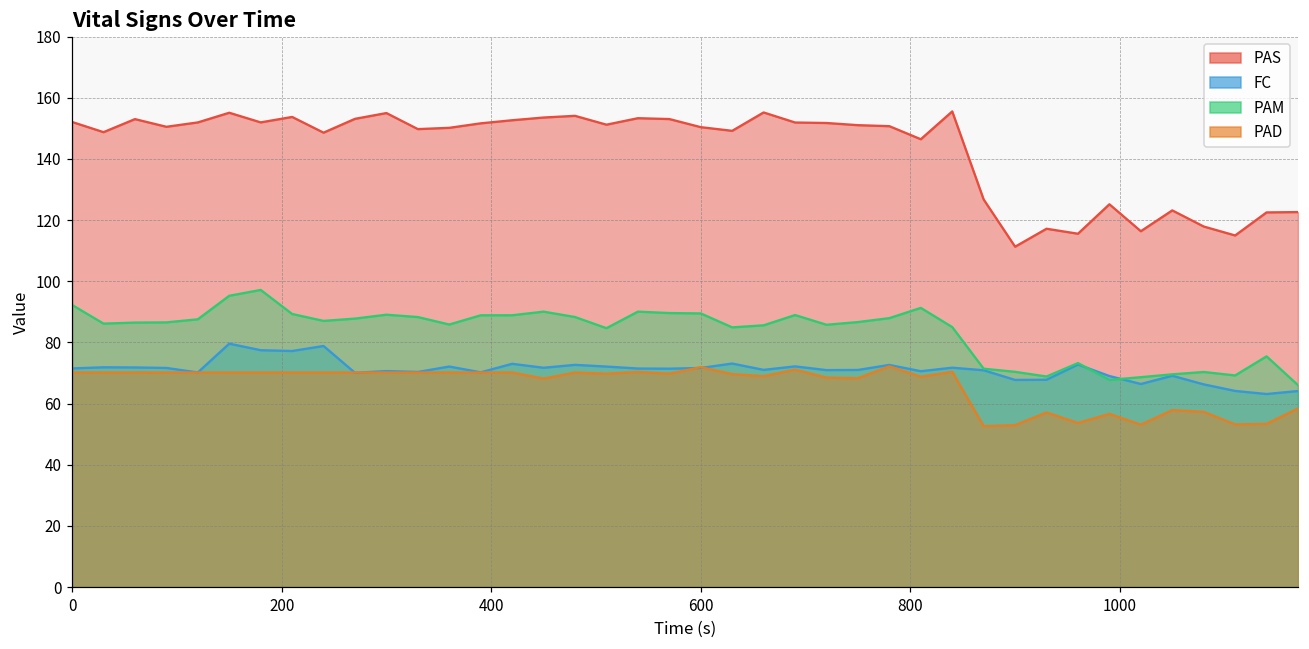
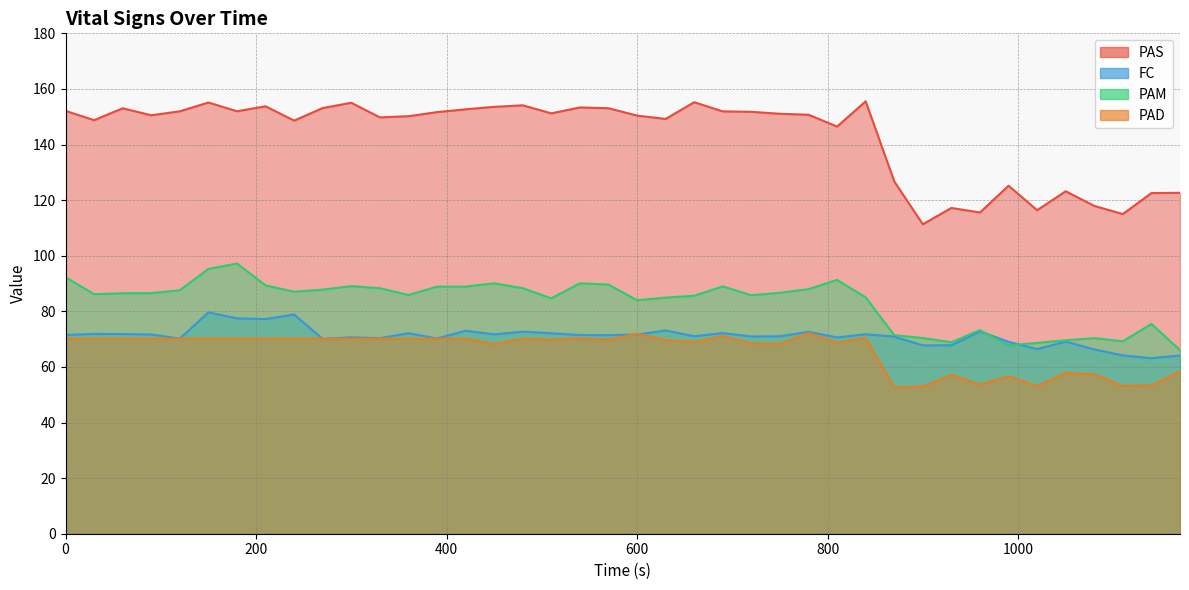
  {
    "FC": {
      "0": 72
    },
    "PAM": {
      "0": 92,
-     "600": 90
+     "600": 84
    }
  }
